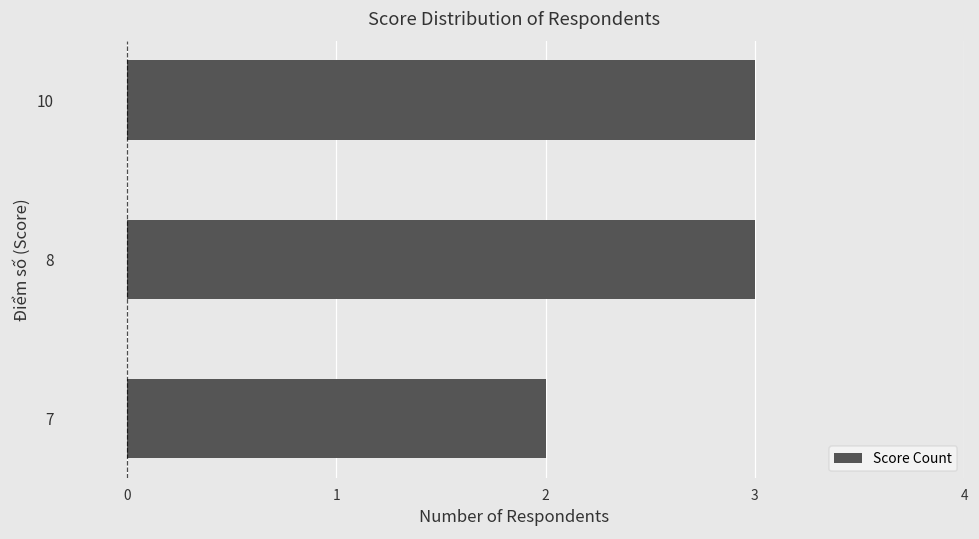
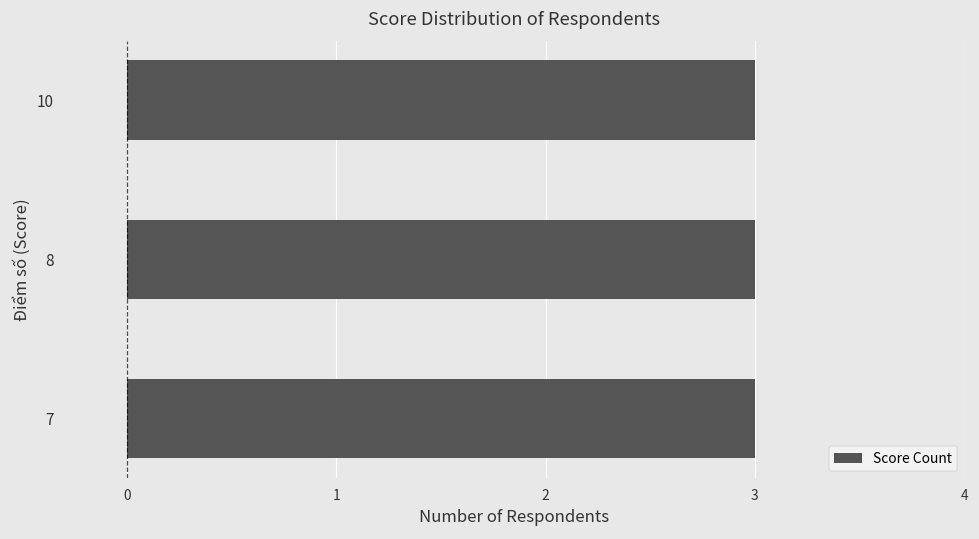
  {
    "10": 3,
    "8": 3,
-   "7": 2
+   "7": 3
  }
